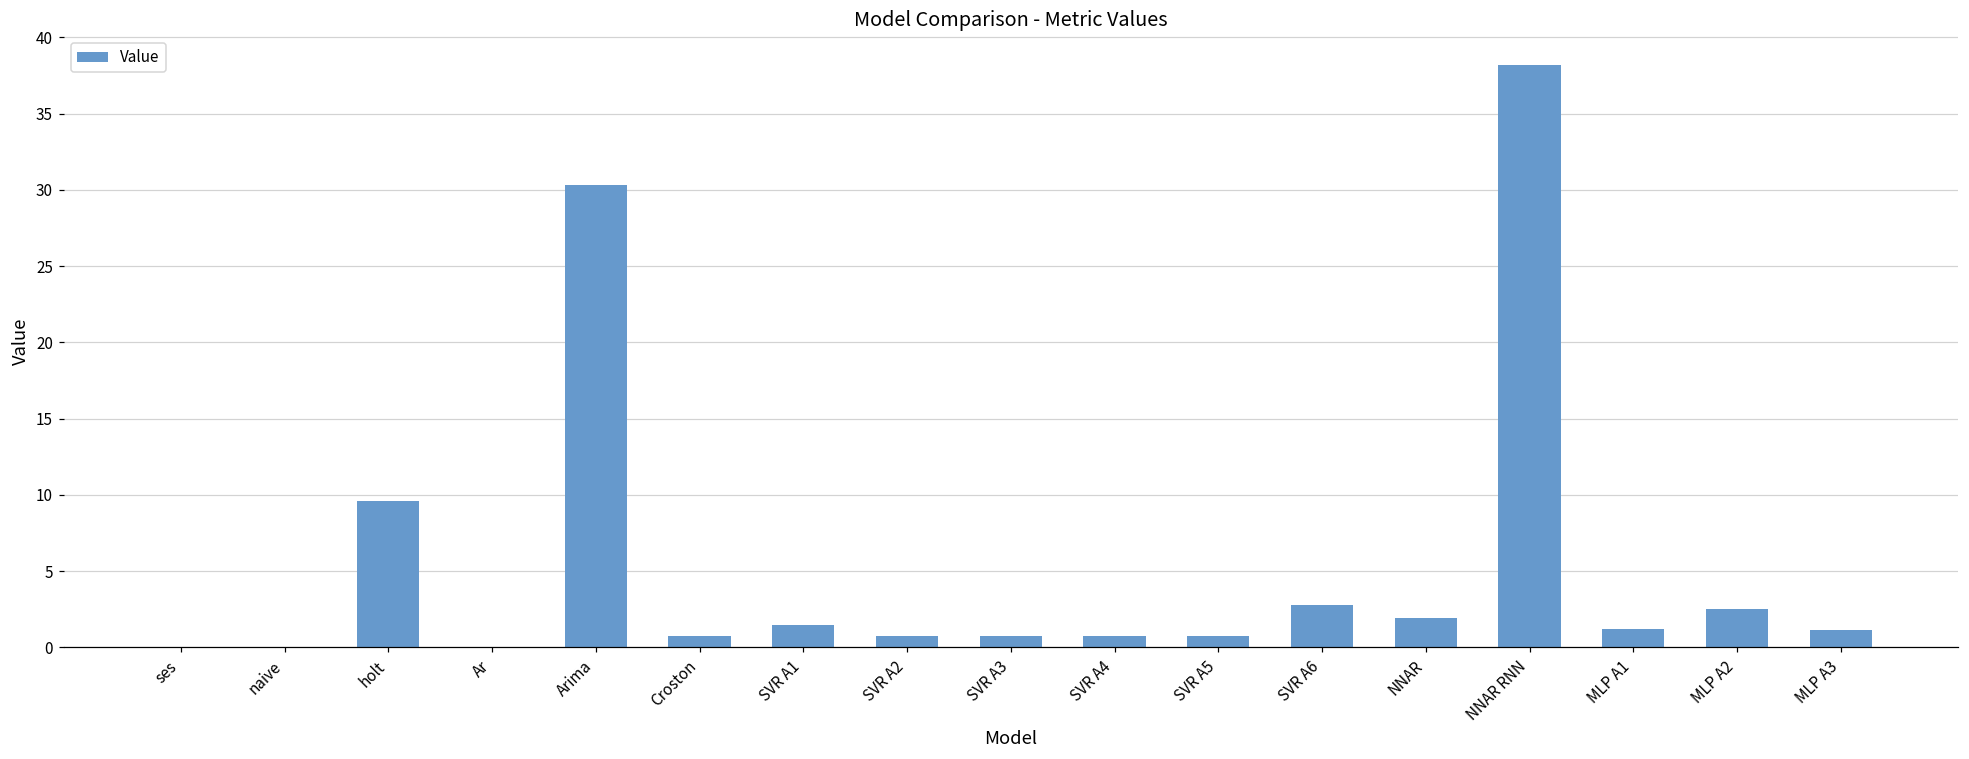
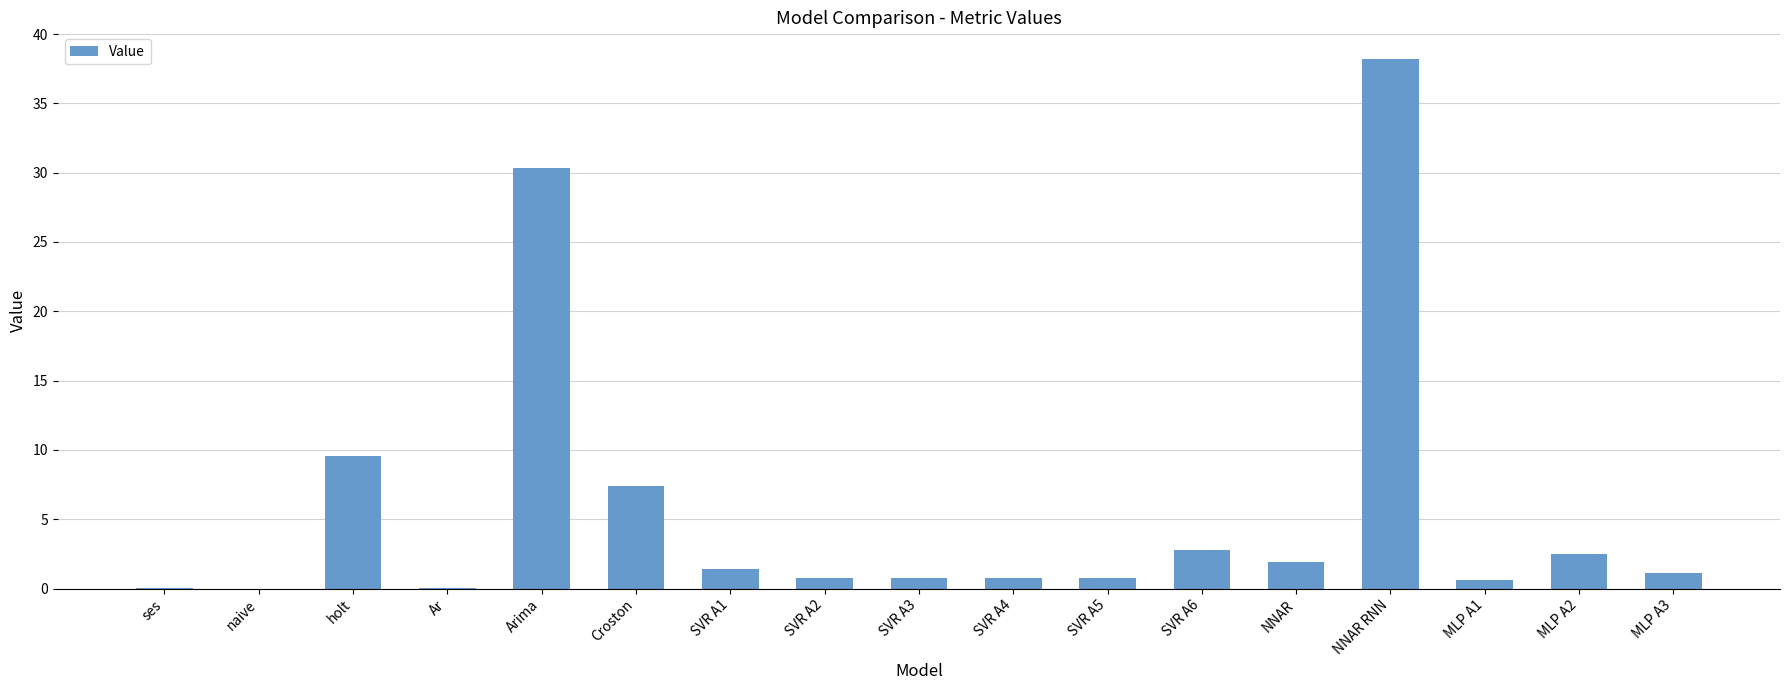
  {
    "naive": 0.0,
    "holt": 9.6,
    "Arima": 30.3,
-   "Croston": 0.8,
+   "Croston": 7.4,
    "SVR A1": 1.4,
    "SVR A2": 0.8,
    "SVR A3": 0.8,
    "SVR A4": 0.7,
    "SVR A5": 0.7,
    "SVR A6": 2.8,
    "NNAR": 1.9,
    "NNAR RNN": 38.2,
-   "MLP A1": 1.2,
+   "MLP A1": 0.6,
    "MLP A2": 2.5,
    "MLP A3": 1.1
  }
